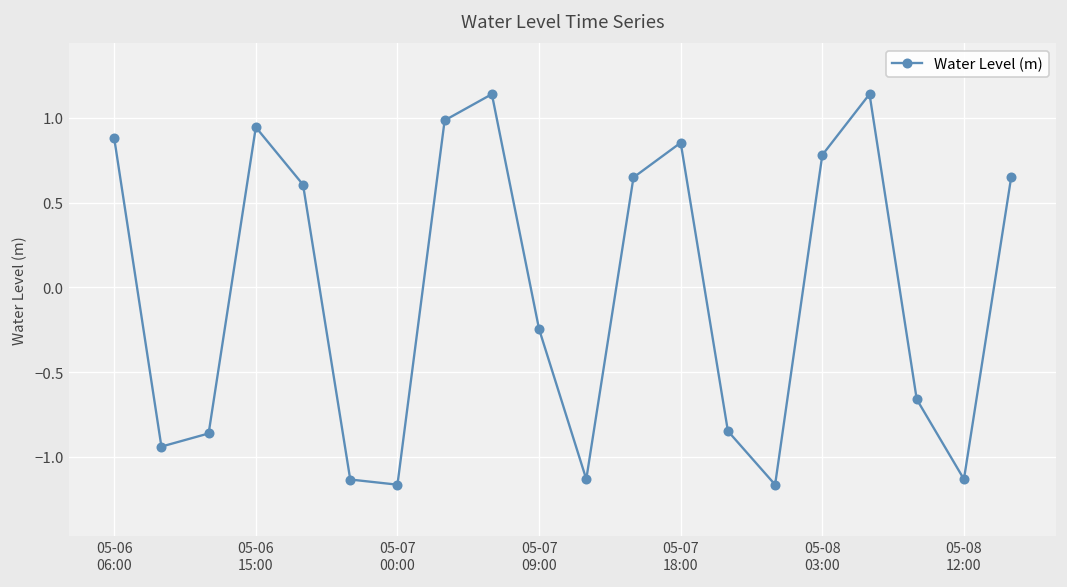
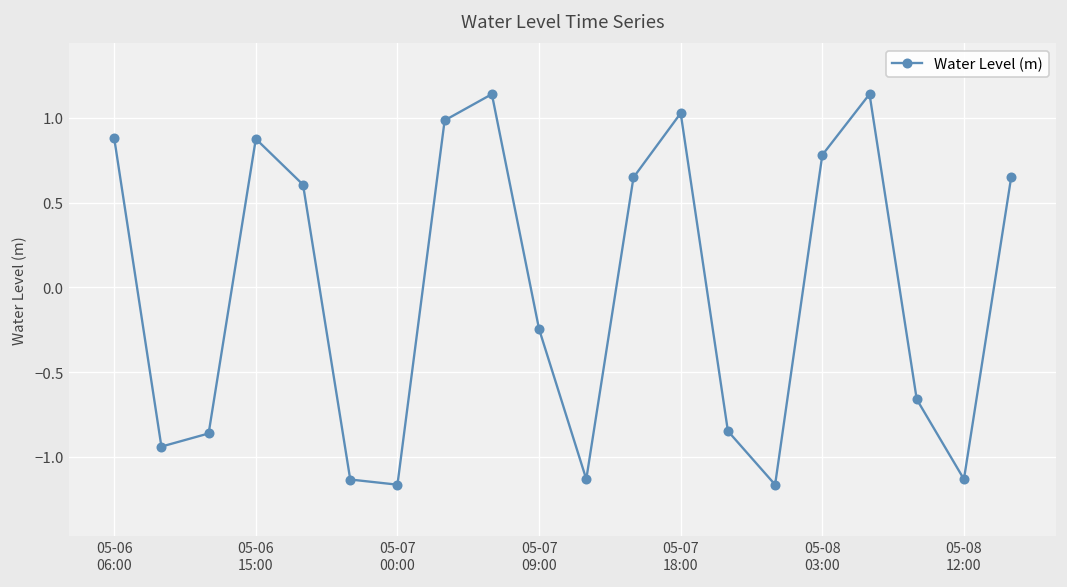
  {
    "05-06 06:00": 0.88,
-   "05-06 15:00": 0.94,
+   "05-06 15:00": 0.88,
    "05-07 00:00": -1.16,
    "05-07 09:00": -0.25,
-   "05-07 18:00": 0.85,
+   "05-07 18:00": 1.03,
    "05-08 03:00": 0.78,
    "05-08 12:00": -1.13
  }
